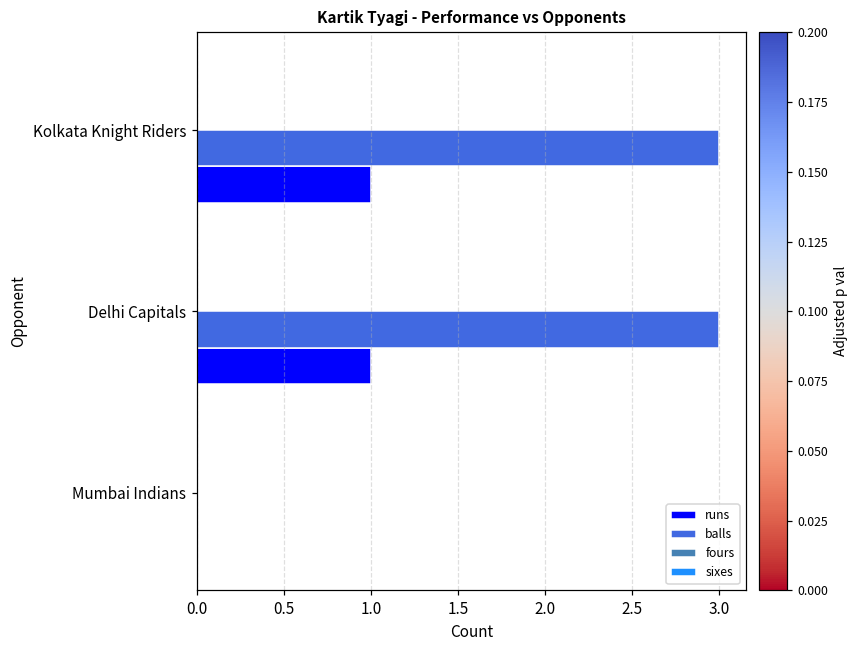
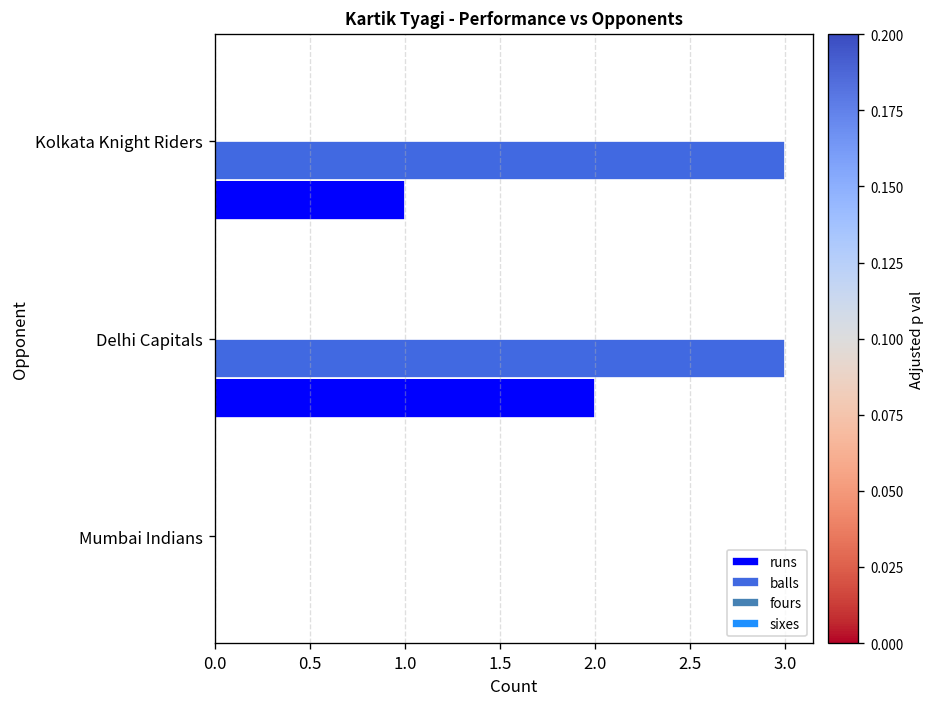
  {
    "runs": {
      "Kolkata Knight Riders": 1,
-     "Delhi Capitals": 1,
+     "Delhi Capitals": 2,
      "Mumbai Indians": 0
    },
    "sixes": {
      "Kolkata Knight Riders": 0,
      "Delhi Capitals": 0,
      "Mumbai Indians": 0
    }
  }
